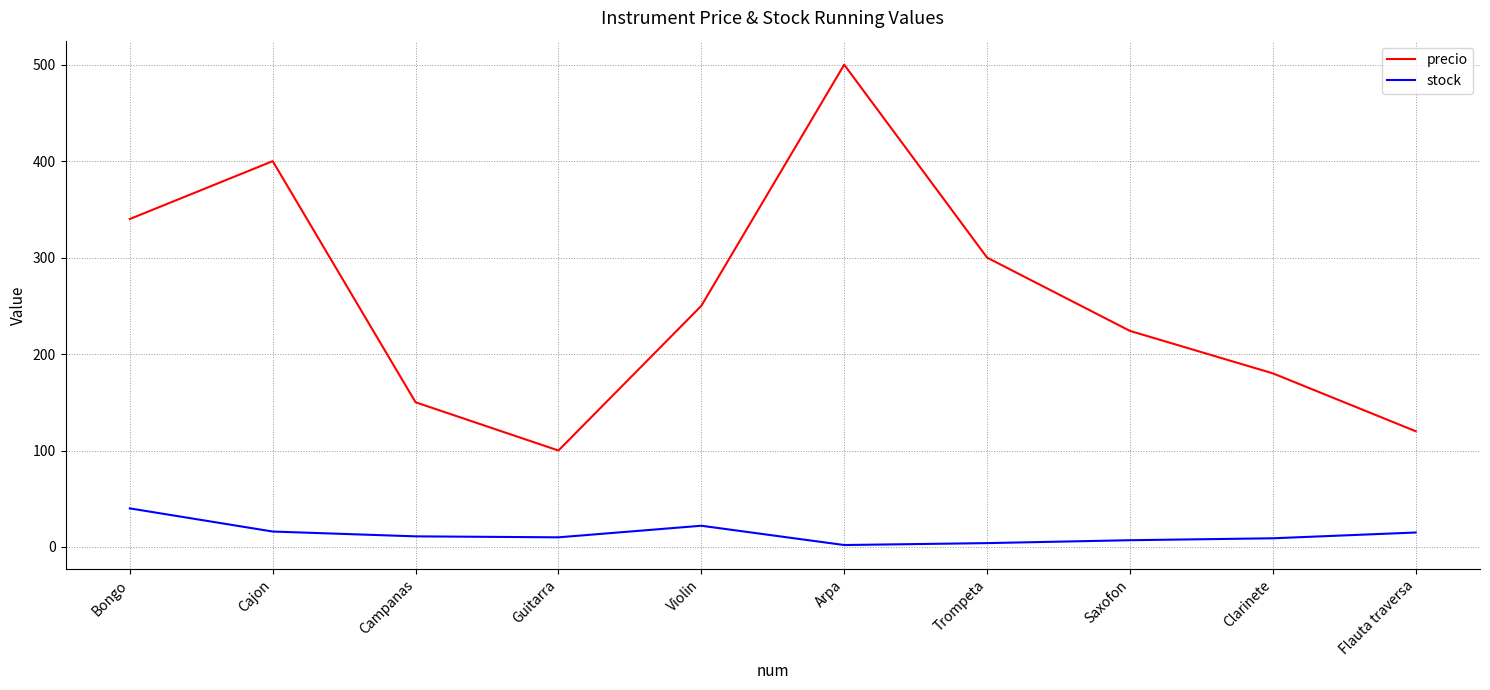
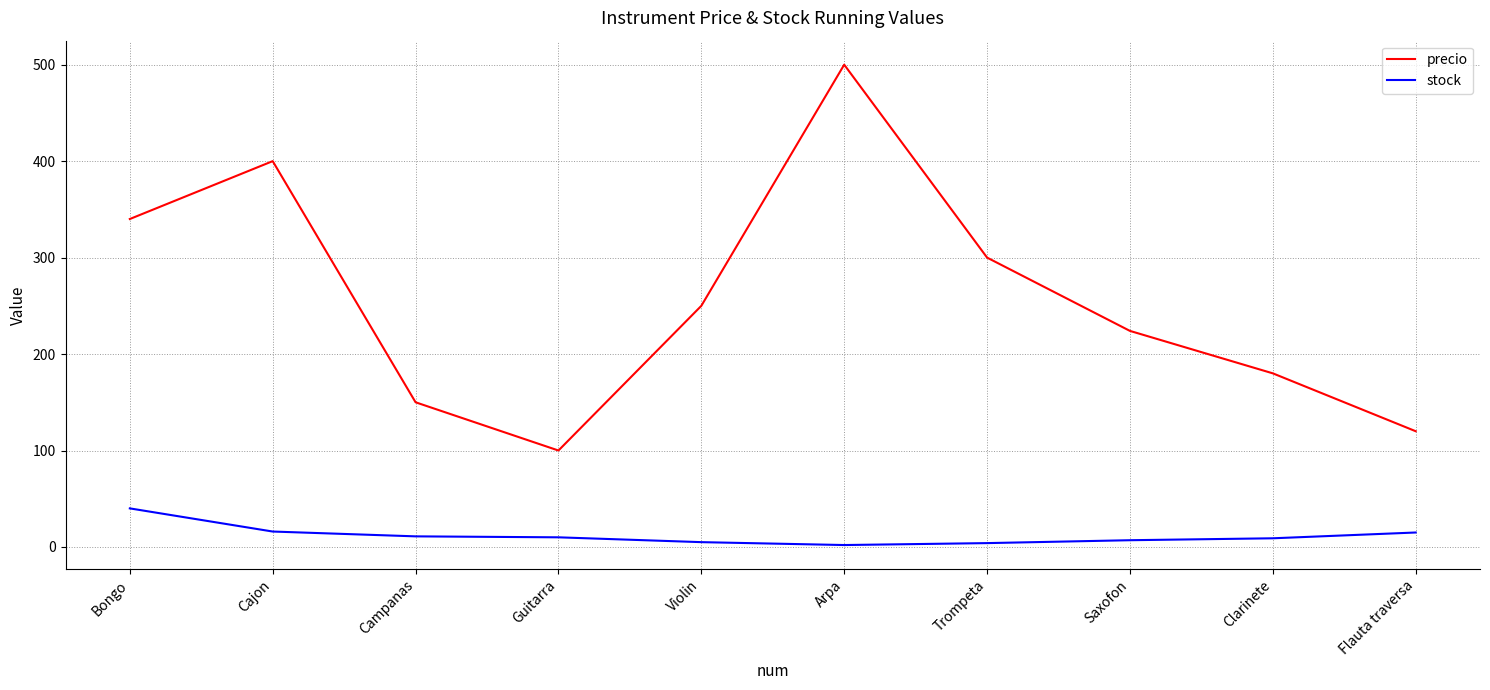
  {
    "precio": {
      "Bongo": 340,
      "Cajon": 400,
      "Campanas": 150,
      "Guitarra": 100,
      "Violin": 250,
      "Arpa": 500,
      "Trompeta": 300,
      "Saxofon": 220,
      "Clarinete": 180,
      "Flauta traversa": 120
    },
    "stock": {
      "Bongo": 40,
      "Cajon": 20,
      "Campanas": 10,
      "Guitarra": 10,
-     "Violin": 20,
+     "Violin": 10,
      "Arpa": 0,
      "Trompeta": 0,
      "Saxofon": 10,
      "Clarinete": 10,
      "Flauta traversa": 20
    }
  }
